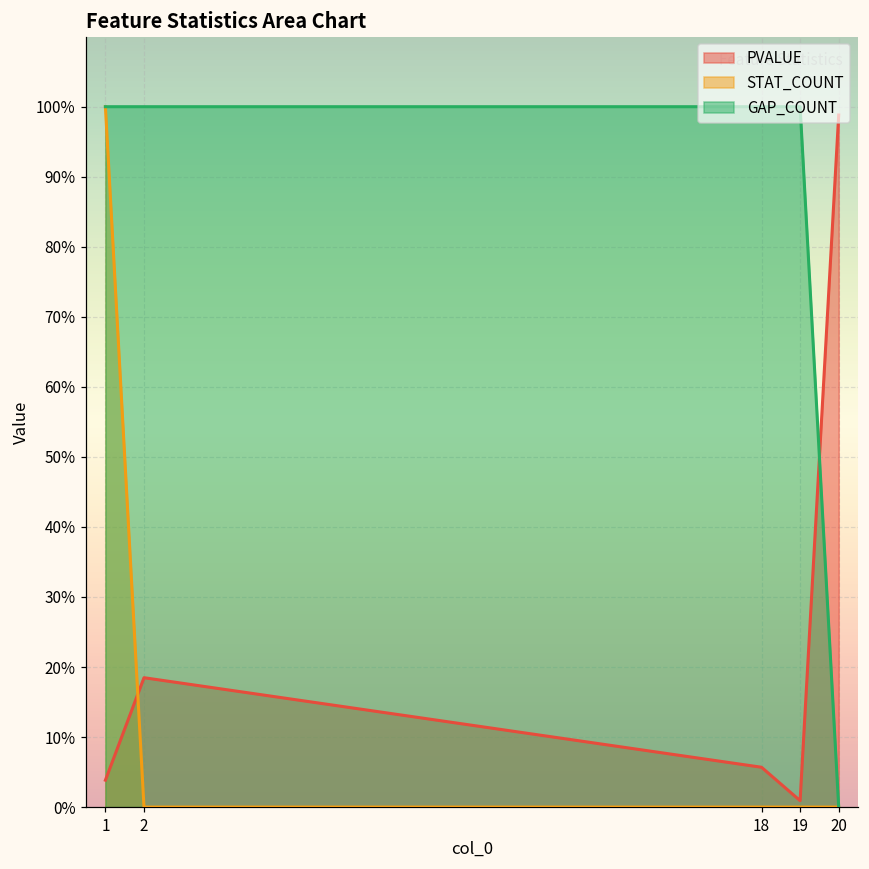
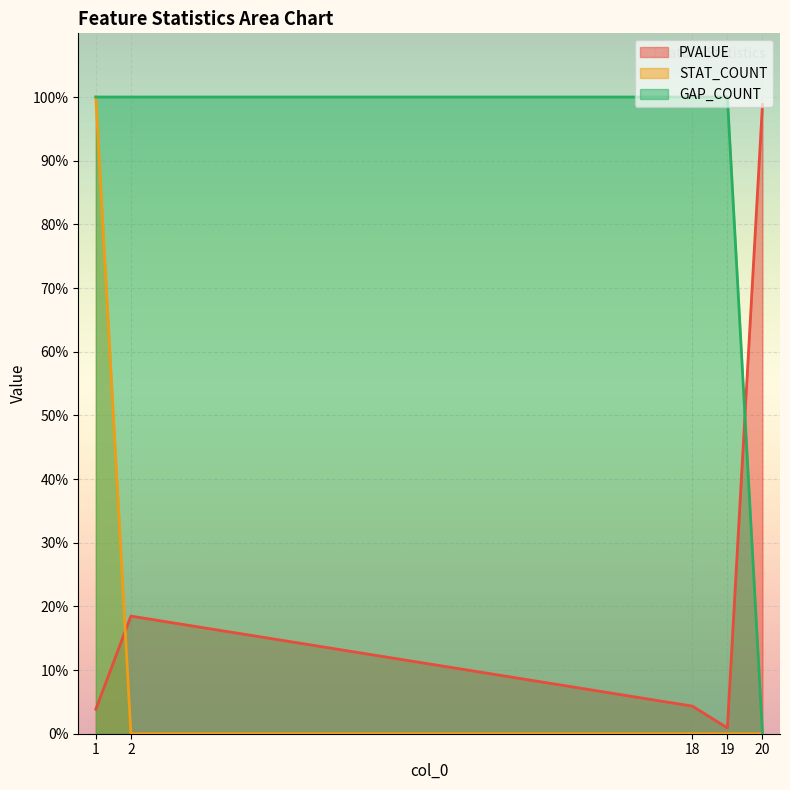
  {
    "PVALUE": {
      "1": "4%",
      "2": "18%",
-     "18": "6%",
+     "18": "4%",
      "19": "1%"
    },
    "STAT_COUNT": {
      "2": "0%",
      "18": "0%",
      "19": "0%"
    },
    "GAP_COUNT": {
      "2": "100%"
    }
  }
